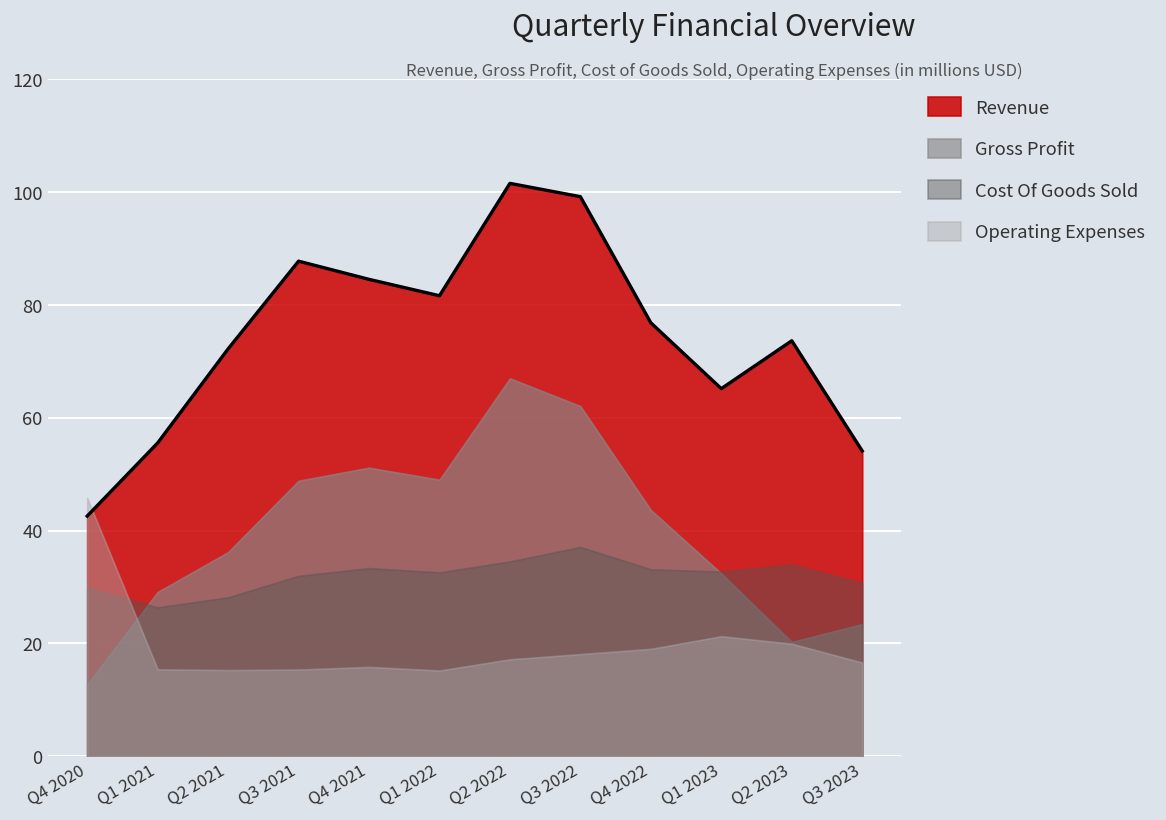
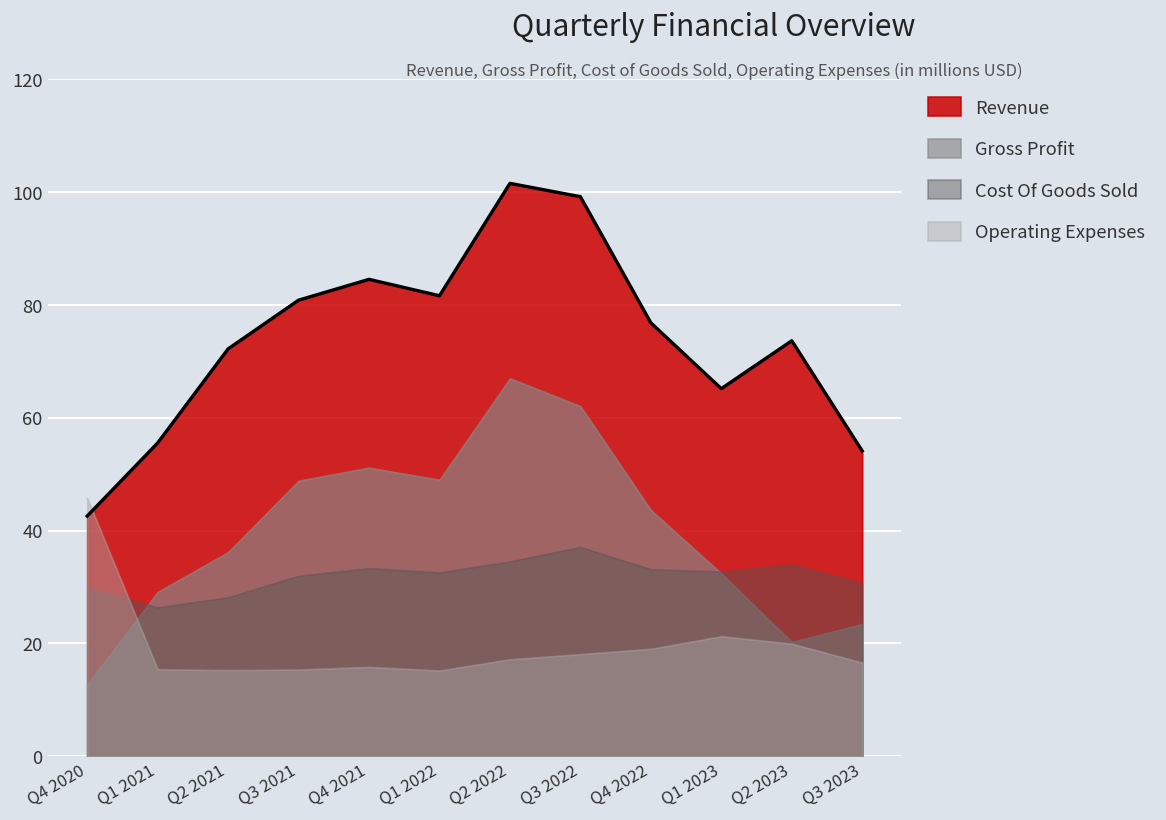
  {
    "Revenue": {
      "Q4 2020": 43,
      "Q1 2021": 56,
      "Q2 2021": 72,
-     "Q3 2021": 88,
+     "Q3 2021": 81,
      "Q4 2021": 85,
      "Q1 2022": 82,
      "Q2 2022": 102,
      "Q3 2022": 99,
      "Q4 2022": 77,
      "Q1 2023": 65,
      "Q2 2023": 74,
      "Q3 2023": 54
    }
  }
